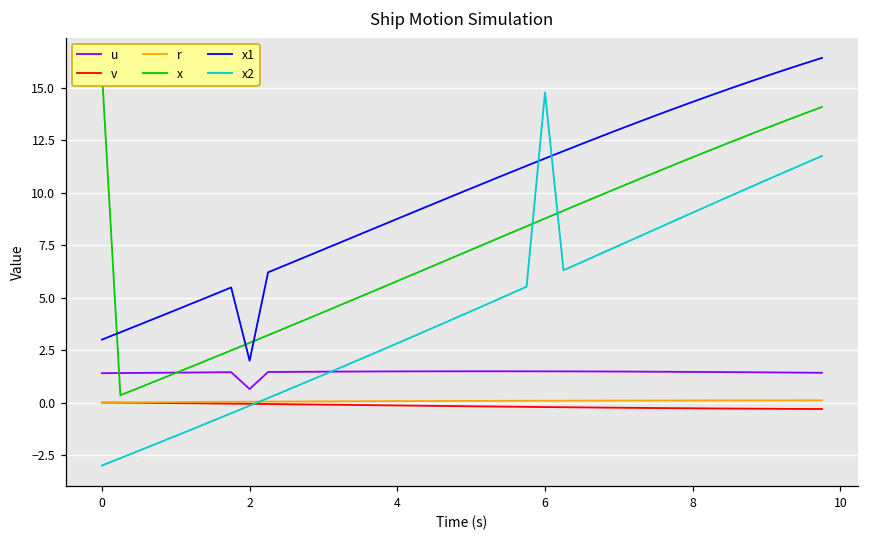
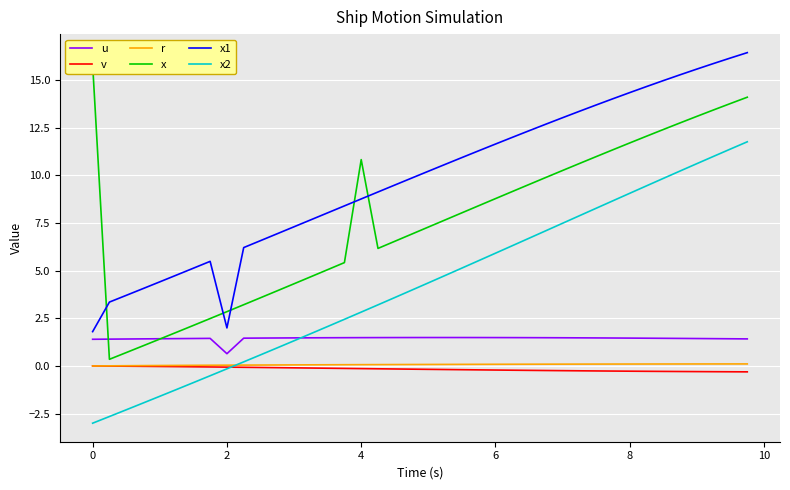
  {
    "u": {
      "0": 1.4,
      "2": 0.6,
      "4": 1.5,
      "6": 1.5,
      "8": 1.5
    },
    "v": {
      "4": -0.1,
      "6": -0.2,
      "8": -0.3
    },
    "r": {
      "4": 0.1,
      "6": 0.1,
      "8": 0.1
    },
    "x": {
      "2": 2.8,
-     "4": 5.8,
+     "4": 10.8,
      "6": 8.8,
      "8": 11.7
    },
    "x1": {
-     "0": 3.0,
+     "0": 1.8,
      "2": 2.0,
      "4": 8.8,
      "6": 11.6,
      "8": 14.3
    },
    "x2": {
      "0": -3.0,
      "4": 2.8,
-     "6": 14.8,
+     "6": 5.9,
      "8": 9.1
    }
  }
